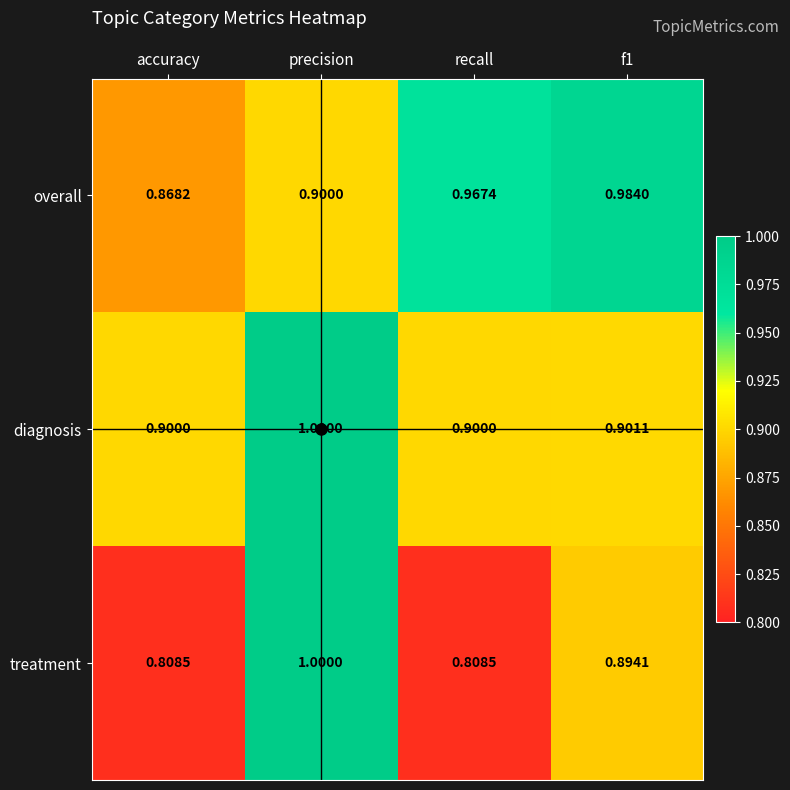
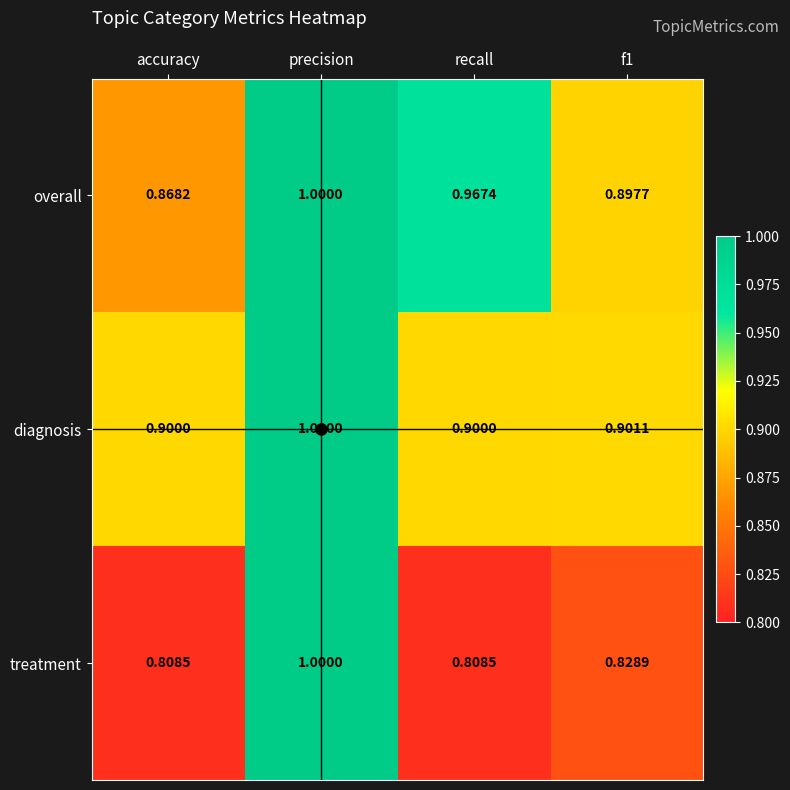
  {
    "overall": {
      "accuracy": 0.8682,
-     "precision": 0.9000,
+     "precision": 1.0000,
      "recall": 0.9674,
-     "f1": 0.9840
+     "f1": 0.8977
    },
    "diagnosis": {
      "accuracy": 0.9000,
      "recall": 0.9000,
      "f1": 0.9011
    },
    "treatment": {
      "accuracy": 0.8085,
      "precision": 1.0000,
      "recall": 0.8085,
-     "f1": 0.8941
+     "f1": 0.8289
    }
  }
